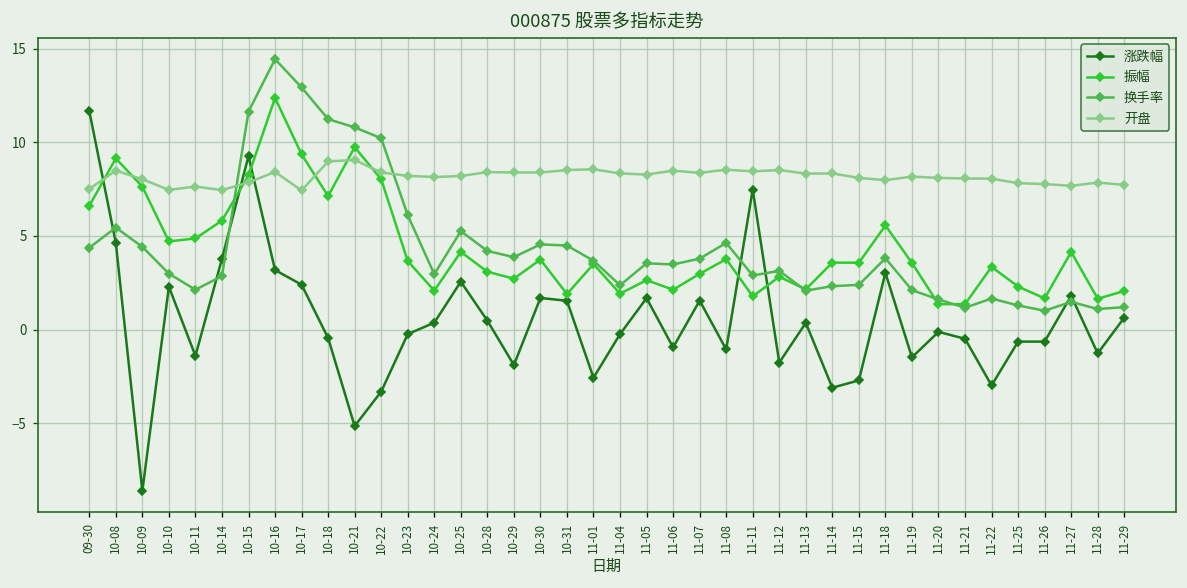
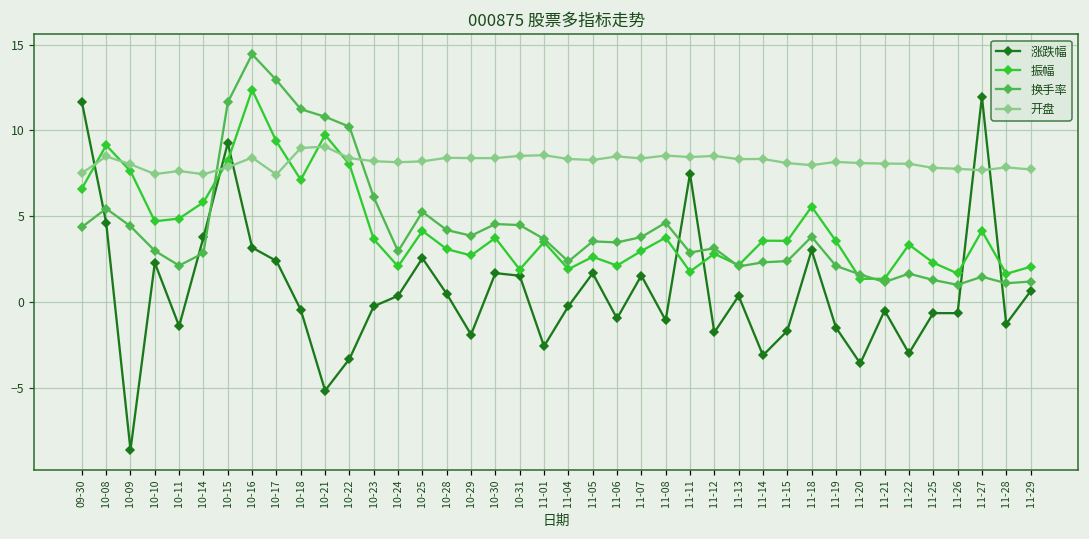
  {
    "涨跌幅": {
      "09-30": 11.7,
      "10-08": 4.6,
      "10-09": -8.6,
      "10-10": 2.3,
      "10-11": -1.4,
      "10-14": 3.8,
      "10-15": 9.3,
      "10-16": 3.2,
      "10-17": 2.4,
      "10-18": -0.5,
      "10-21": -5.2,
      "10-22": -3.3,
      "10-23": -0.2,
      "10-24": 0.4,
      "10-25": 2.6,
      "10-28": 0.5,
      "10-29": -1.9,
      "10-30": 1.7,
      "10-31": 1.5,
      "11-01": -2.6,
      "11-04": -0.2,
      "11-05": 1.7,
      "11-06": -1.0,
      "11-07": 1.6,
      "11-08": -1.1,
      "11-11": 7.5,
      "11-12": -1.8,
      "11-13": 0.4,
      "11-14": -3.1,
-     "11-15": -2.7,
+     "11-15": -1.7,
      "11-18": 3.0,
      "11-19": -1.5,
-     "11-20": -0.1,
+     "11-20": -3.6,
      "11-21": -0.5,
      "11-22": -3.0,
      "11-25": -0.6,
      "11-26": -0.6,
-     "11-27": 1.8,
+     "11-27": 12.0,
      "11-28": -1.3,
      "11-29": 0.6
    },
    "开盘": {
      "09-30": 7.5,
      "10-08": 8.5,
      "10-09": 8.0,
      "10-10": 7.5,
      "10-11": 7.6,
      "10-14": 7.5,
      "10-15": 7.9,
      "10-16": 8.4,
      "10-17": 7.4,
      "10-18": 9.0,
      "10-21": 9.1,
      "10-22": 8.4,
      "10-23": 8.2,
      "10-24": 8.2,
      "10-25": 8.2,
      "10-28": 8.4,
      "10-29": 8.4,
      "10-30": 8.4,
      "10-31": 8.5,
      "11-01": 8.6,
      "11-04": 8.3,
      "11-05": 8.3,
      "11-06": 8.5,
      "11-07": 8.4,
      "11-08": 8.5,
      "11-11": 8.5,
      "11-12": 8.5,
      "11-13": 8.3,
      "11-14": 8.3,
      "11-15": 8.1,
      "11-18": 8.0,
      "11-19": 8.2,
      "11-20": 8.1,
      "11-21": 8.1,
      "11-22": 8.1,
      "11-25": 7.8,
      "11-26": 7.8,
      "11-27": 7.7,
      "11-28": 7.9,
      "11-29": 7.7
    }
  }
